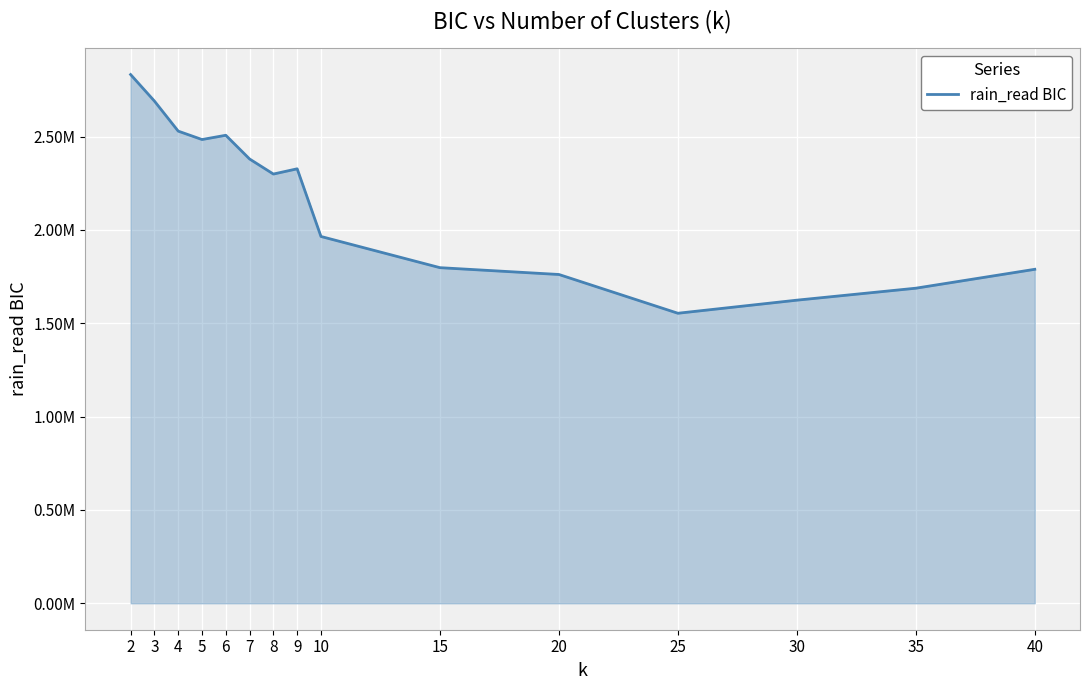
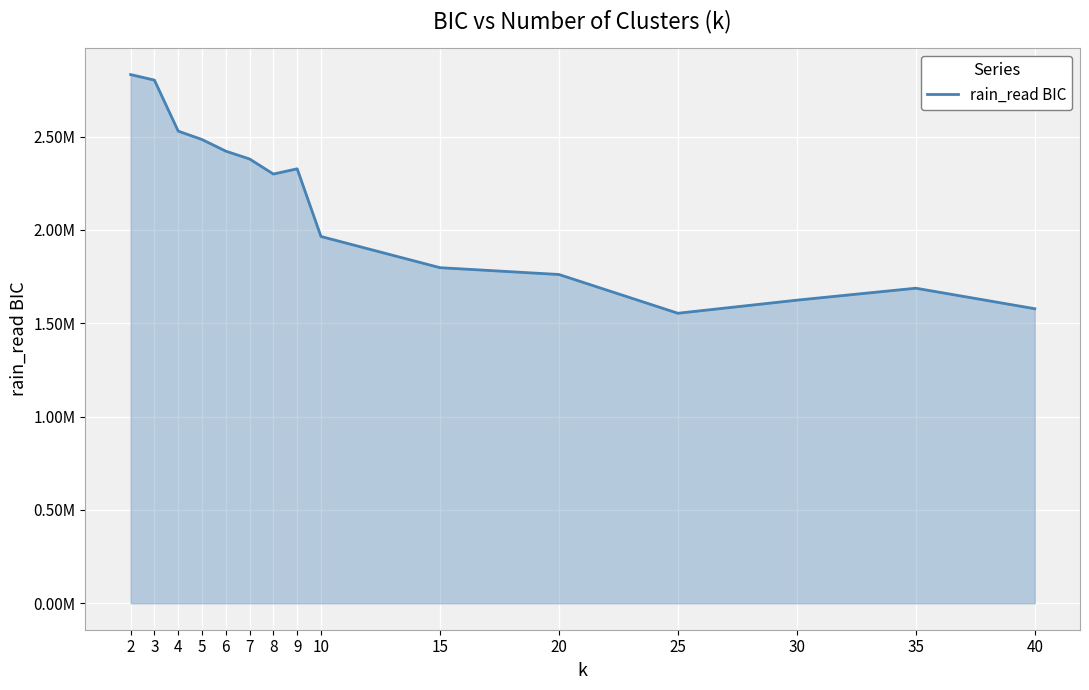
  {
    "2": 2830000,
-   "3": 2690000,
+   "3": 2800000,
    "4": 2530000,
    "5": 2480000,
-   "6": 2510000,
+   "6": 2420000,
    "7": 2380000,
    "8": 2300000,
    "9": 2330000,
    "10": 1970000,
    "15": 1800000,
    "20": 1760000,
    "25": 1550000,
    "30": 1620000,
    "35": 1690000,
-   "40": 1790000
+   "40": 1580000
  }
